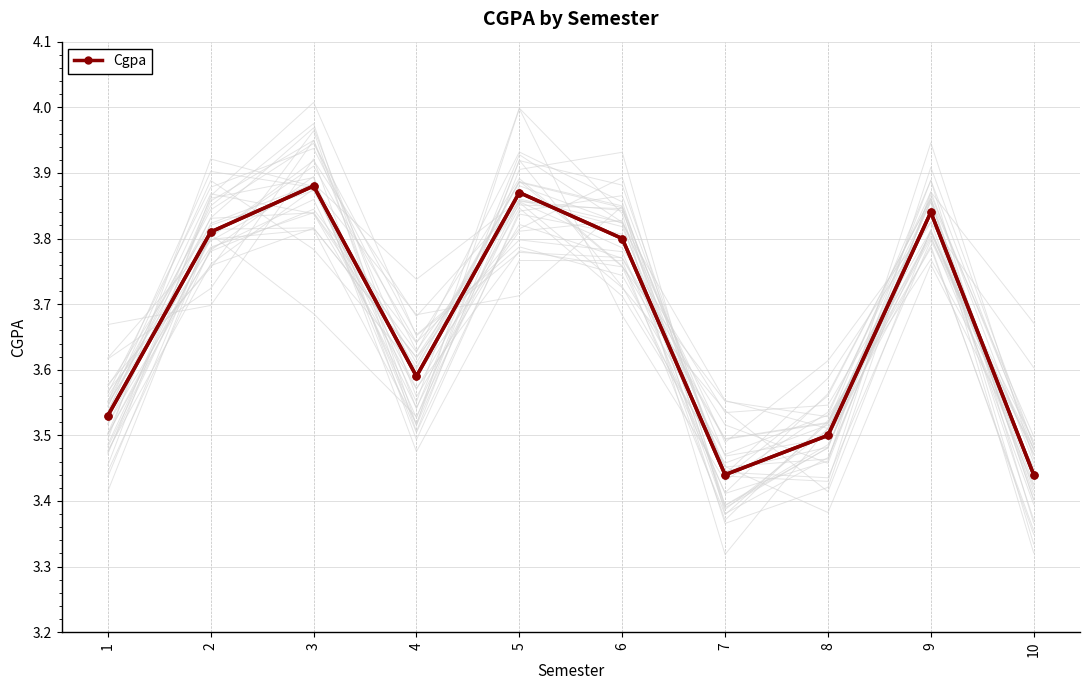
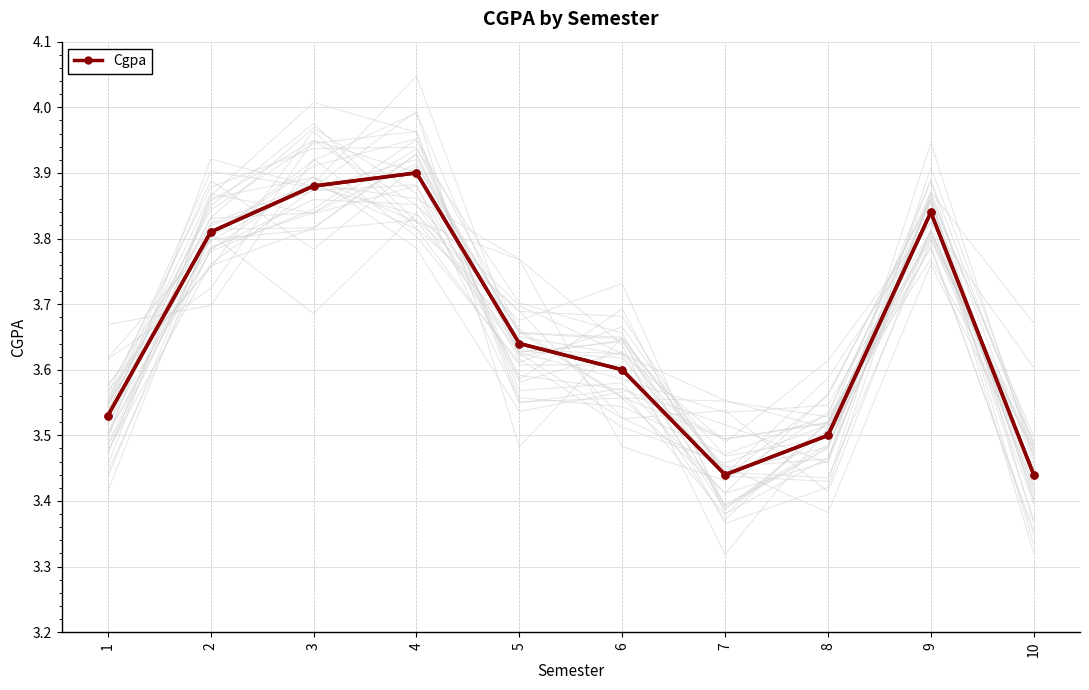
  {
    "Cgpa": {
      "1": 3.53,
-     "4": 3.59,
-     "5": 3.87,
-     "6": 3.8,
+     "4": 3.90,
+     "5": 3.64,
+     "6": 3.6,
      "8": 3.50,
      "10": 3.44
    }
  }
